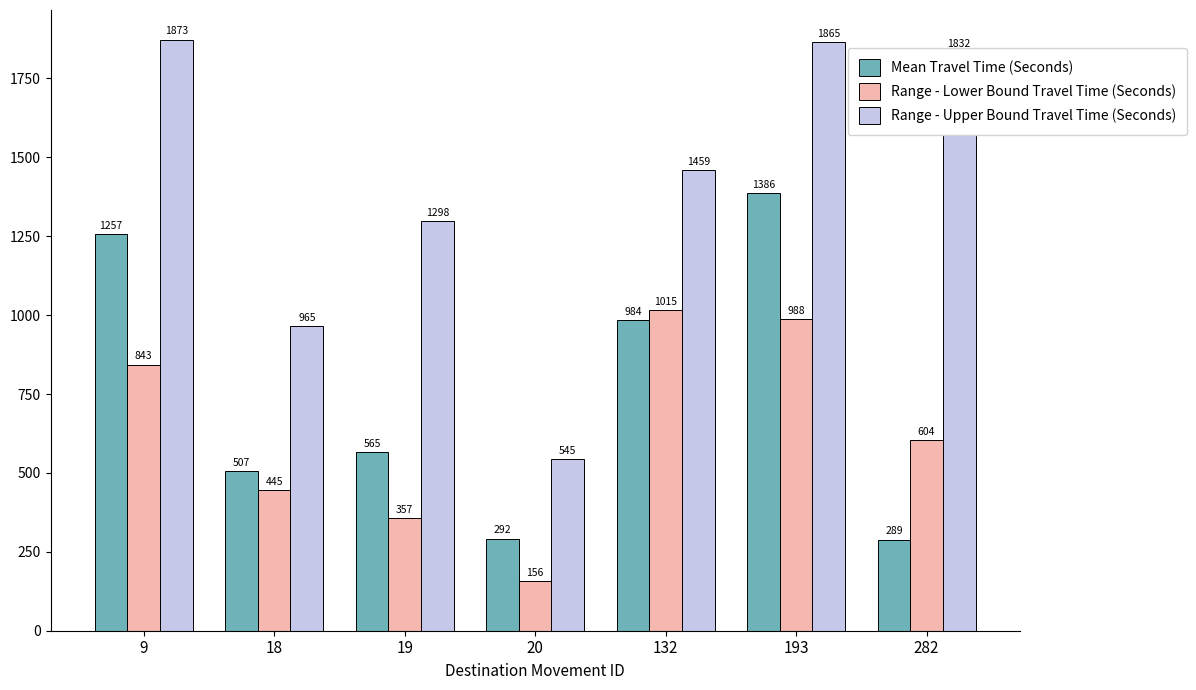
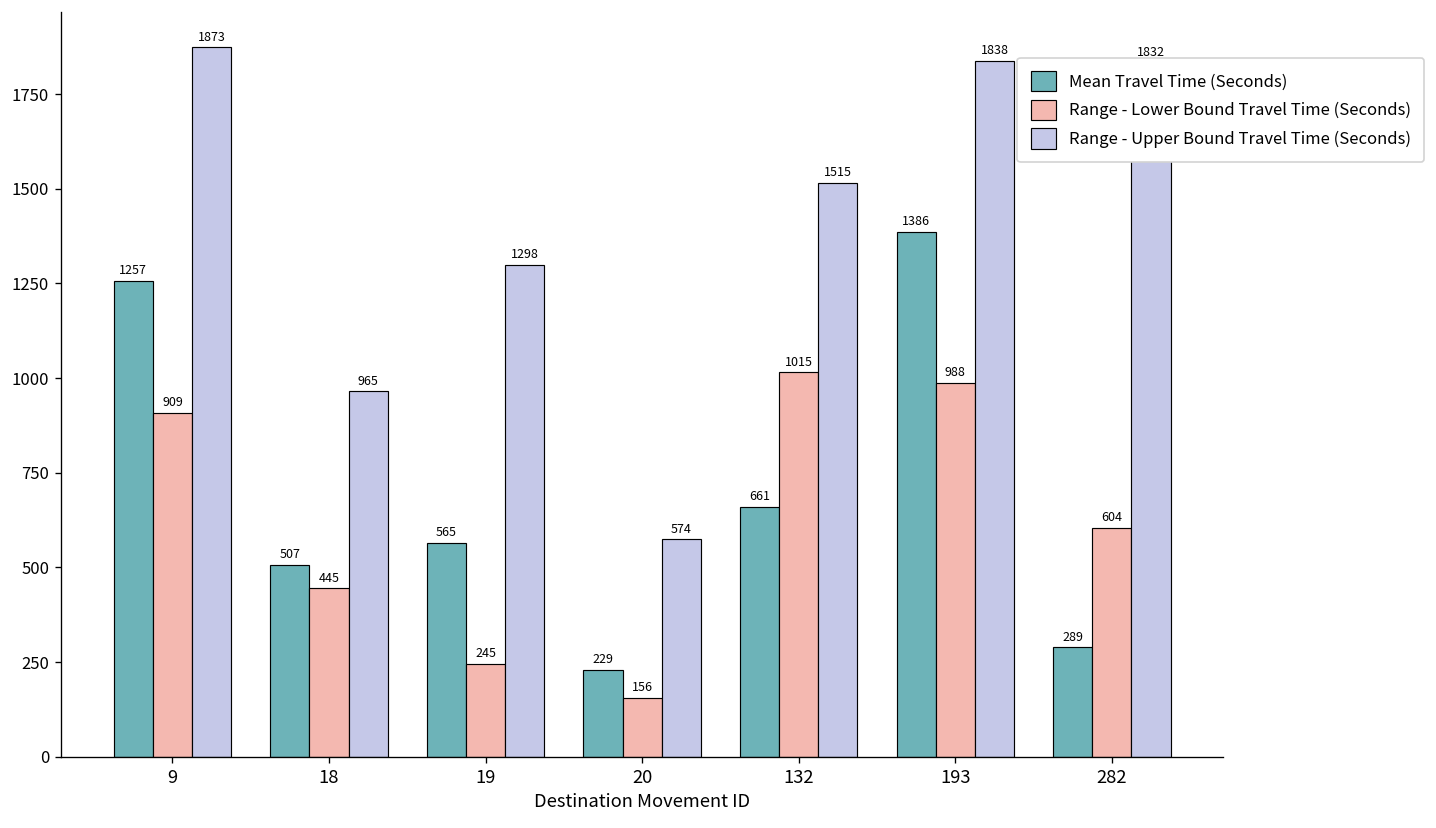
  {
    "Mean Travel Time (Seconds)": {
      "9": 1257,
      "18": 507,
      "19": 565,
-     "20": 292,
-     "132": 984,
+     "20": 229,
+     "132": 661,
      "193": 1386,
      "282": 289
    },
    "Range - Lower Bound Travel Time (Seconds)": {
-     "9": 843,
+     "9": 909,
      "18": 445,
-     "19": 357,
+     "19": 245,
      "20": 156,
      "132": 1015,
      "193": 988,
      "282": 604
    },
    "Range - Upper Bound Travel Time (Seconds)": {
      "9": 1873,
      "18": 965,
      "19": 1298,
-     "20": 545,
-     "132": 1459,
-     "193": 1865
+     "20": 574,
+     "132": 1515,
+     "193": 1838
    }
  }
